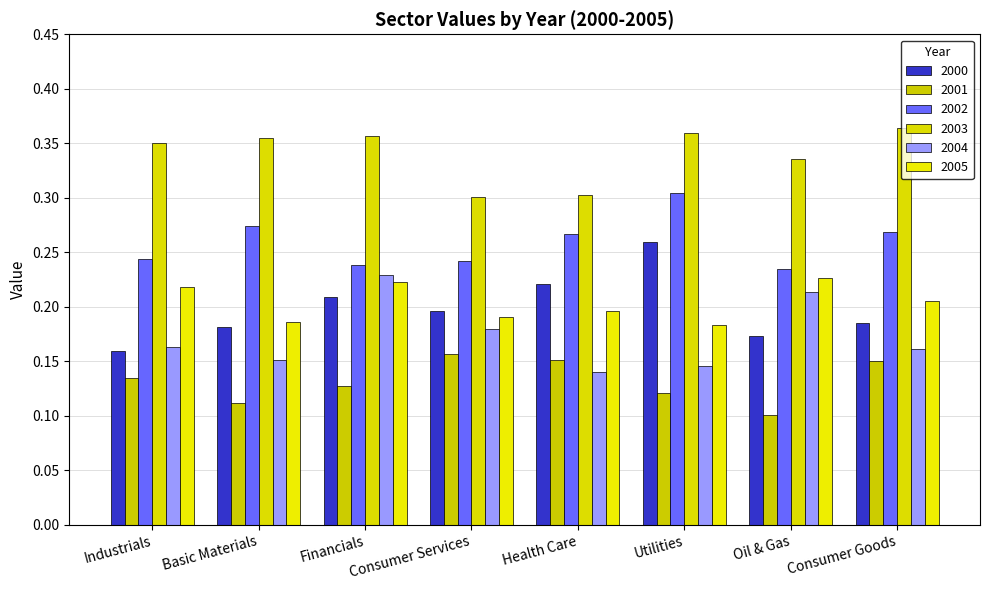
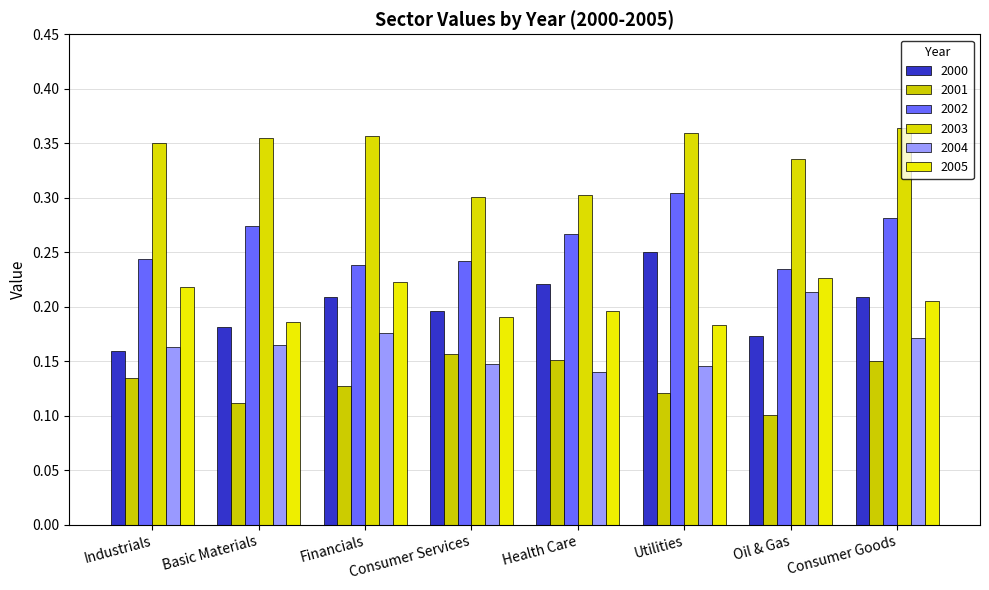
  {
    "2000": {
      "Industrials": 0.160,
      "Basic Materials": 0.182,
      "Financials": 0.209,
      "Consumer Services": 0.196,
      "Health Care": 0.221,
-     "Utilities": 0.260,
+     "Utilities": 0.250,
      "Oil & Gas": 0.173,
-     "Consumer Goods": 0.185
+     "Consumer Goods": 0.209
    },
    "2002": {
      "Industrials": 0.244,
      "Basic Materials": 0.274,
      "Financials": 0.238,
      "Consumer Services": 0.242,
      "Health Care": 0.266,
      "Utilities": 0.305,
      "Oil & Gas": 0.235,
-     "Consumer Goods": 0.268
+     "Consumer Goods": 0.282
    },
    "2004": {
      "Industrials": 0.163,
-     "Basic Materials": 0.152,
-     "Financials": 0.229,
-     "Consumer Services": 0.179,
+     "Basic Materials": 0.165,
+     "Financials": 0.176,
+     "Consumer Services": 0.148,
      "Health Care": 0.140,
      "Utilities": 0.146,
      "Oil & Gas": 0.213,
-     "Consumer Goods": 0.161
+     "Consumer Goods": 0.171
    }
  }
